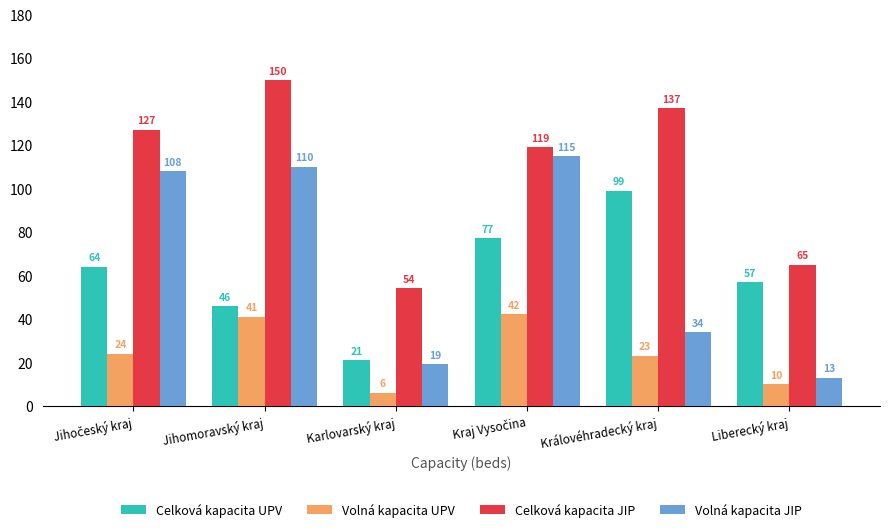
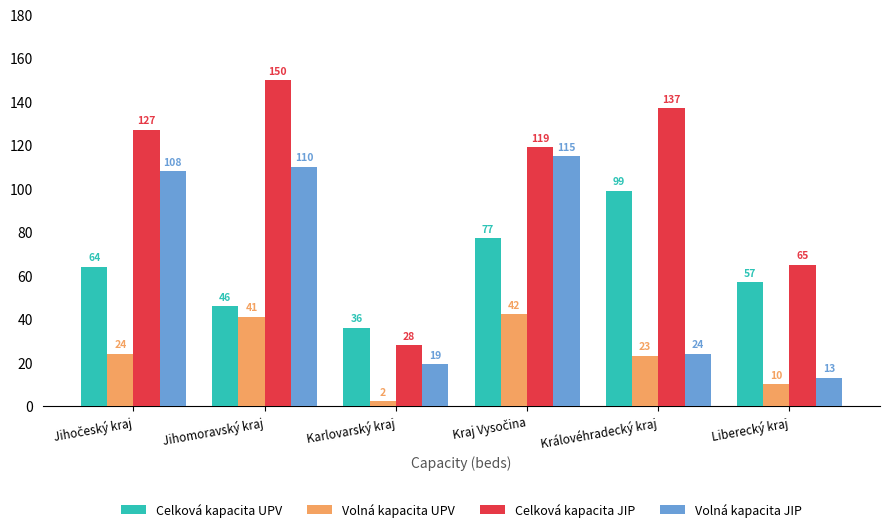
  {
    "Celková kapacita UPV": {
      "Jihočeský kraj": 64,
      "Jihomoravský kraj": 46,
-     "Karlovarský kraj": 21,
+     "Karlovarský kraj": 36,
      "Kraj Vysočina": 77,
      "Královéhradecký kraj": 99,
      "Liberecký kraj": 57
    },
    "Volná kapacita UPV": {
      "Jihočeský kraj": 24,
      "Jihomoravský kraj": 41,
-     "Karlovarský kraj": 6,
+     "Karlovarský kraj": 2,
      "Kraj Vysočina": 42,
      "Královéhradecký kraj": 23,
      "Liberecký kraj": 10
    },
    "Celková kapacita JIP": {
      "Jihočeský kraj": 127,
      "Jihomoravský kraj": 150,
-     "Karlovarský kraj": 54,
+     "Karlovarský kraj": 28,
      "Kraj Vysočina": 119,
      "Královéhradecký kraj": 137,
      "Liberecký kraj": 65
    },
    "Volná kapacita JIP": {
      "Jihočeský kraj": 108,
      "Jihomoravský kraj": 110,
      "Karlovarský kraj": 19,
      "Kraj Vysočina": 115,
-     "Královéhradecký kraj": 34,
+     "Královéhradecký kraj": 24,
      "Liberecký kraj": 13
    }
  }
